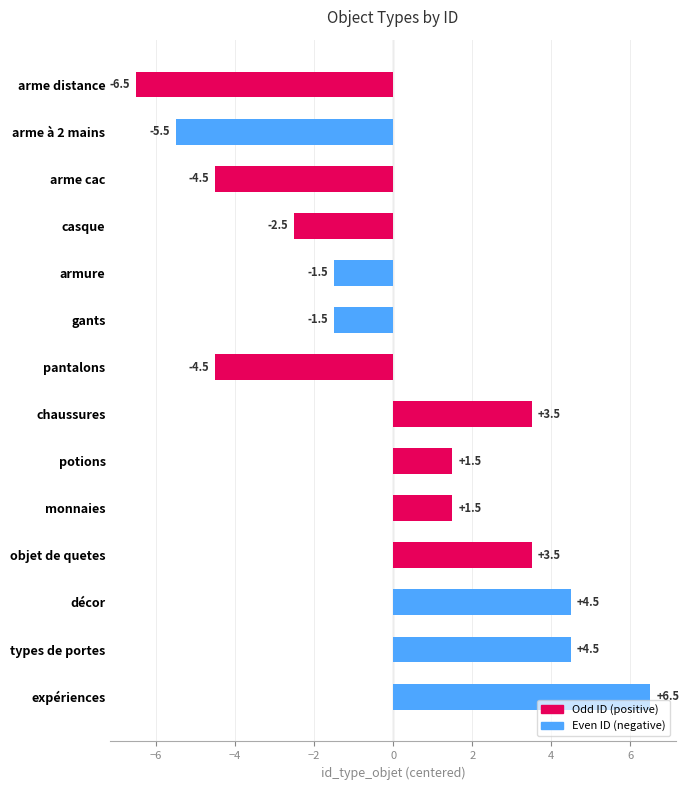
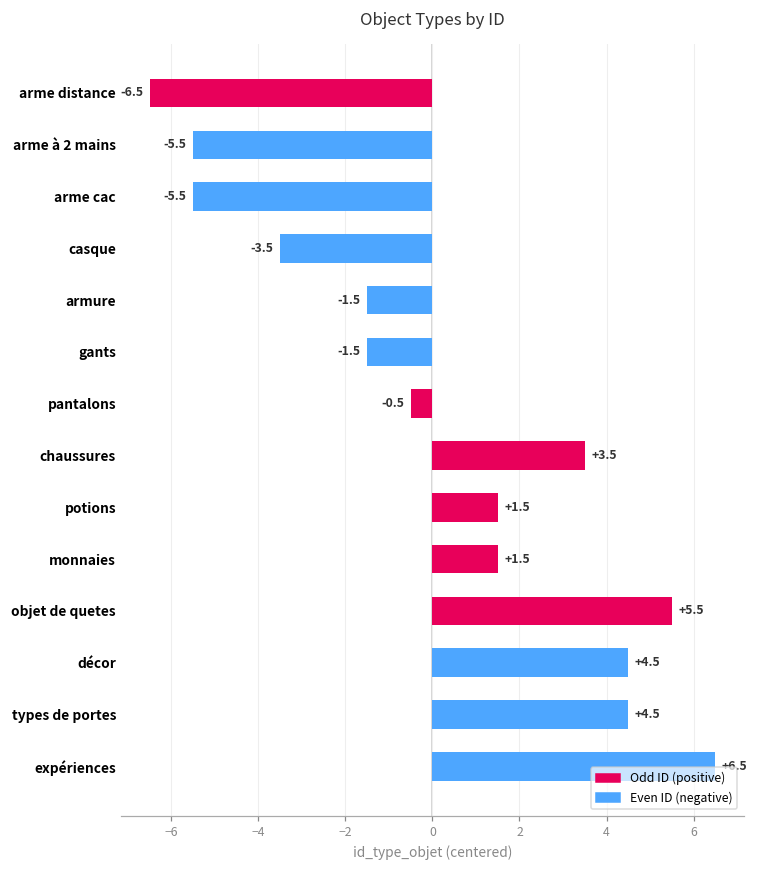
  {
    "arme distance": "-6.5",
    "arme à 2 mains": "-5.5",
-   "arme cac": "-4.5",
-   "casque": "-2.5",
+   "arme cac": "-5.5",
+   "casque": "-3.5",
    "armure": "-1.5",
    "gants": "-1.5",
-   "pantalons": "-4.5",
+   "pantalons": "-0.5",
    "chaussures": "+3.5",
    "potions": "+1.5",
    "monnaies": "+1.5",
-   "objet de quetes": "+3.5",
+   "objet de quetes": "+5.5",
    "décor": "+4.5",
    "types de portes": "+4.5"
  }
